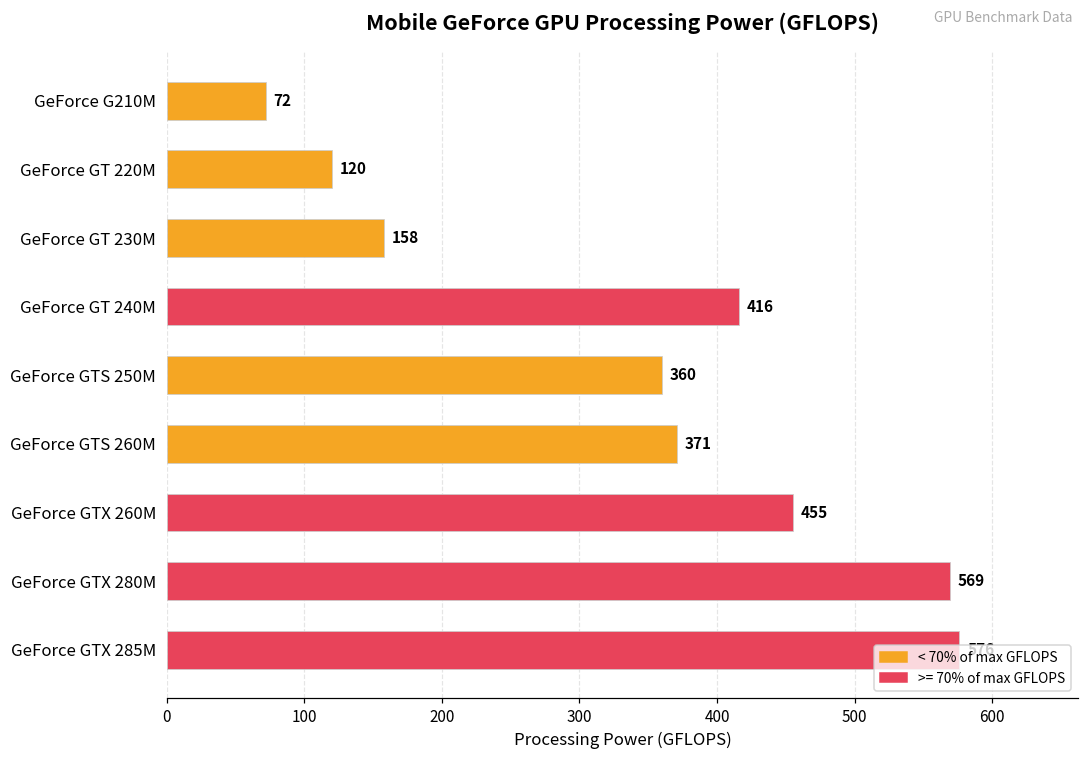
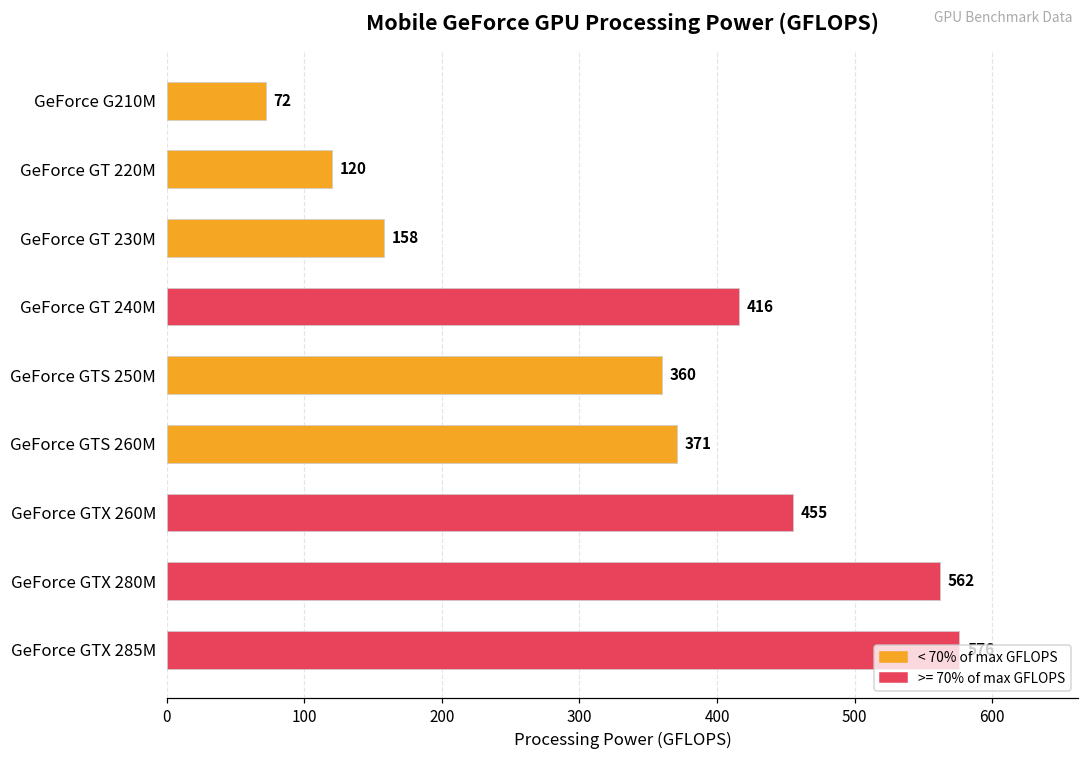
  {
    "GeForce G210M": 72,
    "GeForce GT 220M": 120,
    "GeForce GT 230M": 158,
    "GeForce GT 240M": 416,
    "GeForce GTS 250M": 360,
    "GeForce GTS 260M": 371,
    "GeForce GTX 260M": 455,
-   "GeForce GTX 280M": 569
+   "GeForce GTX 280M": 562
  }
